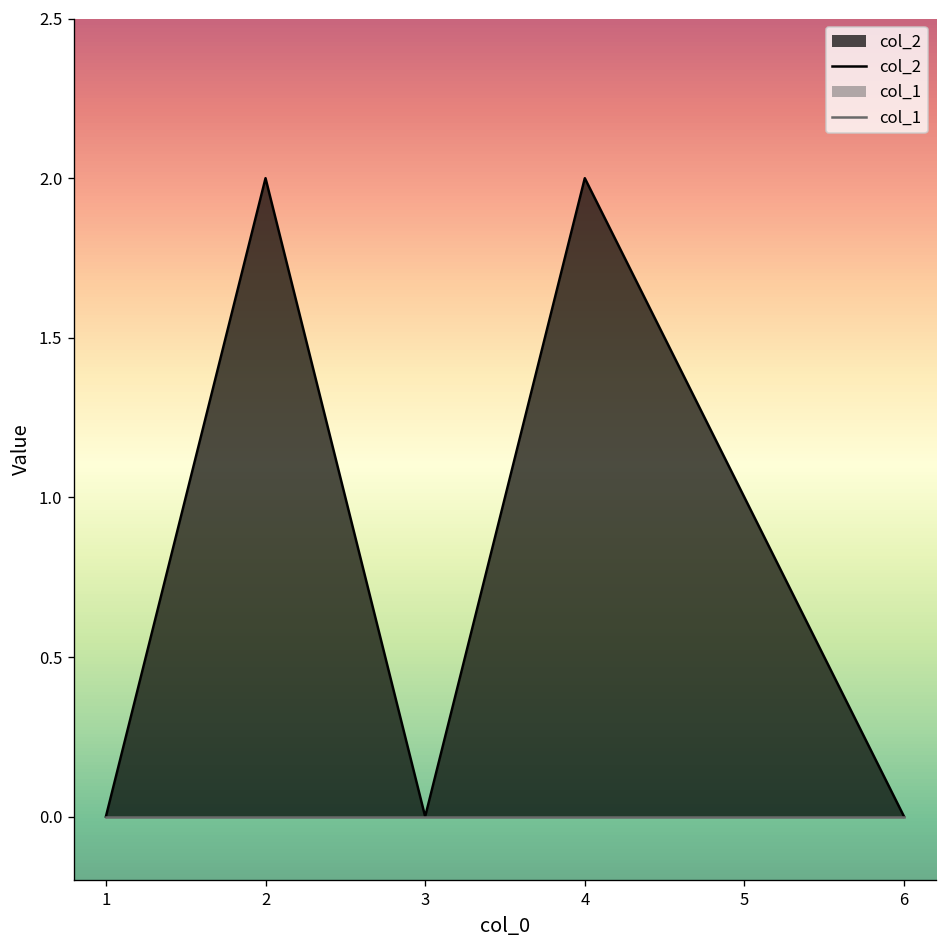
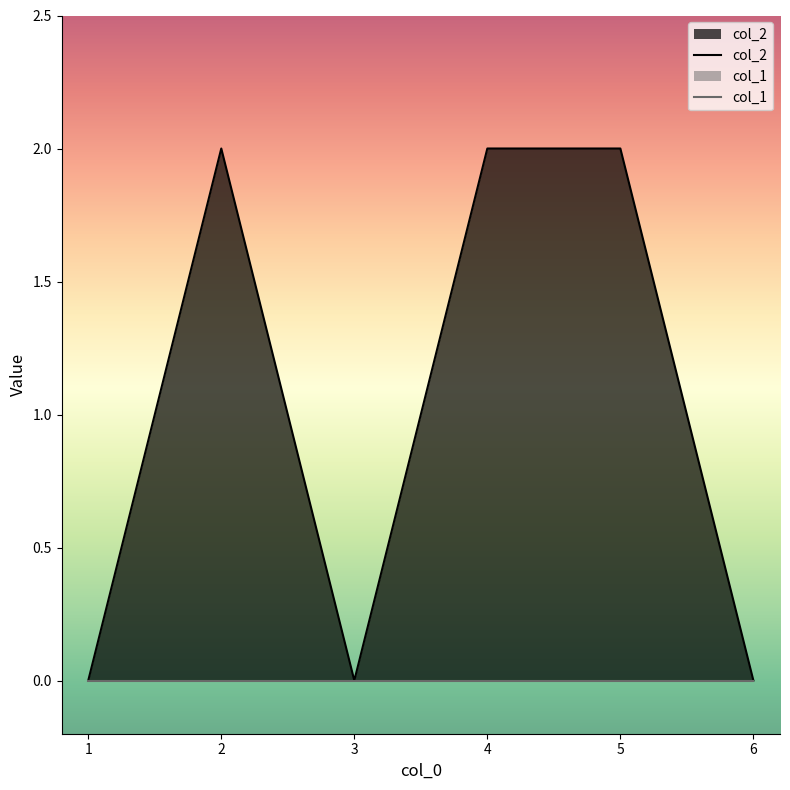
  {
    "col_2": {
      "2": 2,
      "4": 2,
-     "5": 1
+     "5": 2
    },
    "col_1": {
      "2": 0,
      "4": 0,
      "5": 0
    }
  }
